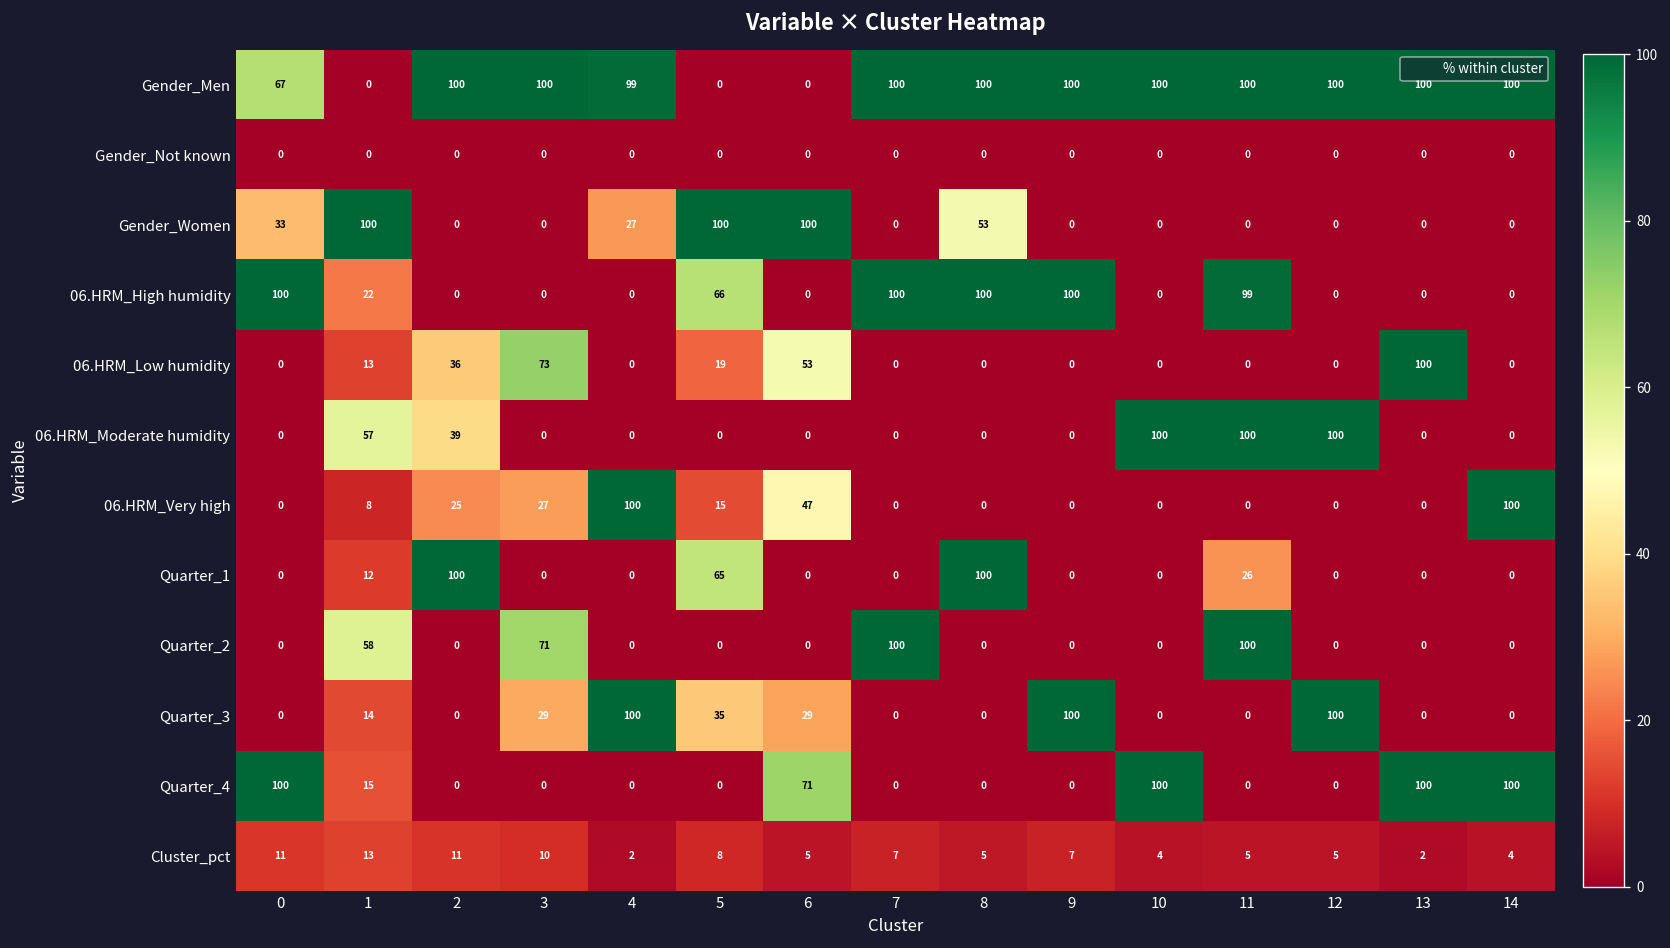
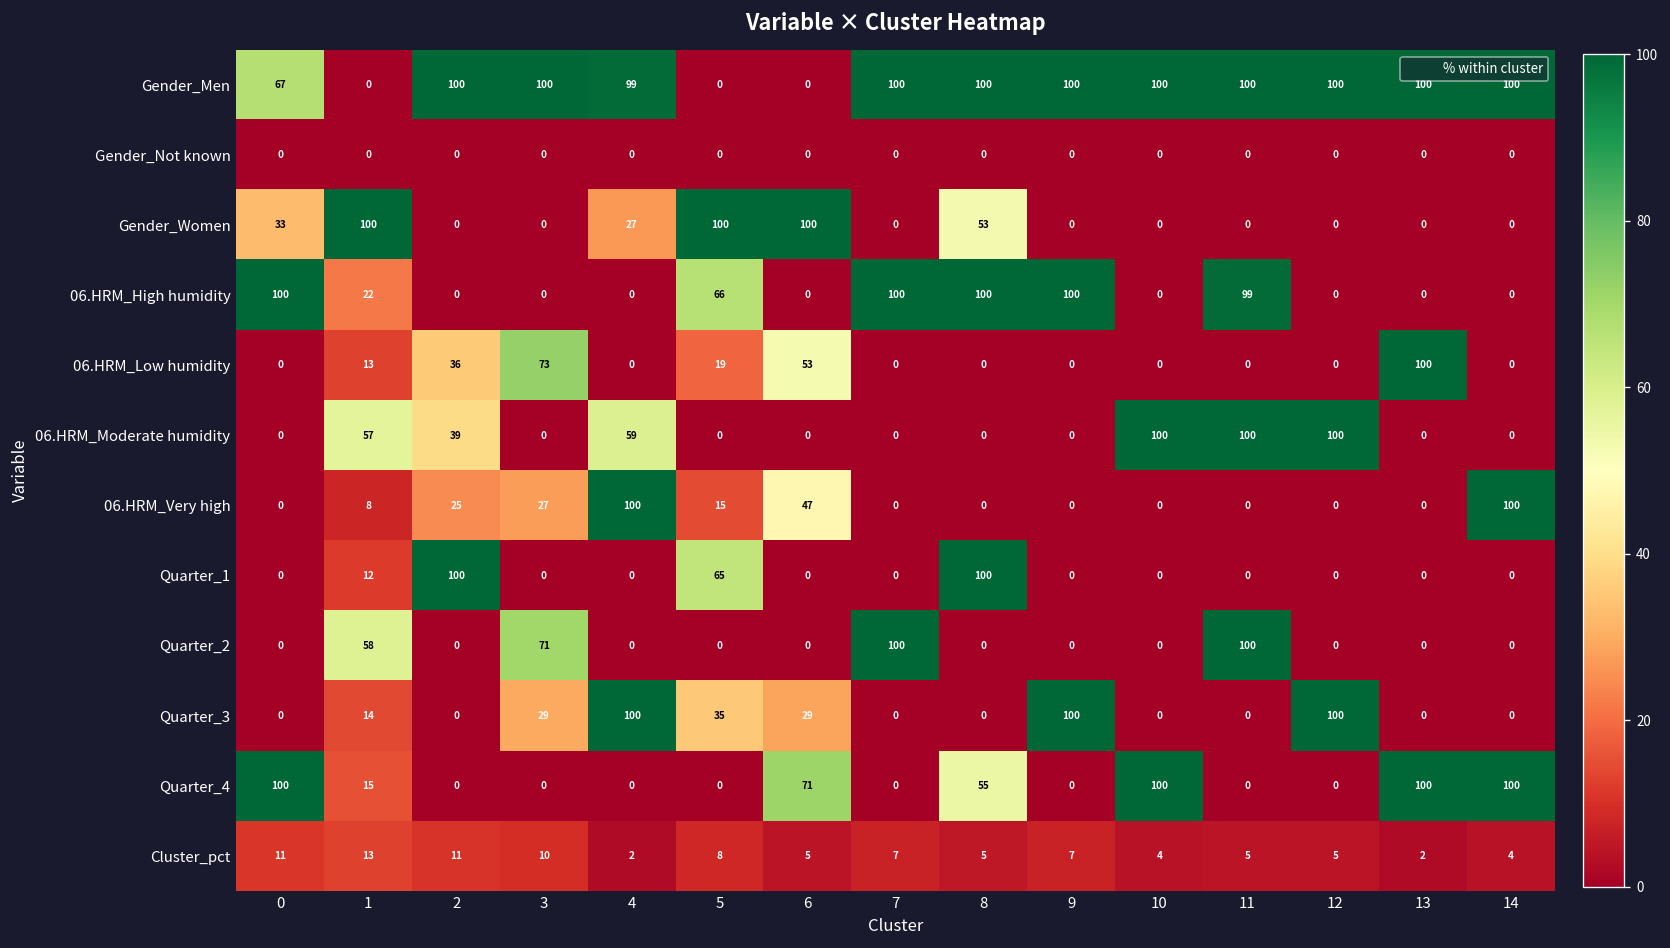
  {
    "Gender_Men": {
      "0": 67,
      "1": 0,
      "2": 100,
      "3": 100,
      "4": 99,
      "5": 0,
      "6": 0,
      "7": 100,
      "8": 100,
      "9": 100,
      "10": 100,
      "11": 100,
      "12": 100,
      "13": 100,
      "14": 100
    },
    "Gender_Not known": {
      "0": 0,
      "1": 0,
      "2": 0,
      "3": 0,
      "4": 0,
      "5": 0,
      "6": 0,
      "7": 0,
      "8": 0,
      "9": 0,
      "10": 0,
      "11": 0,
      "12": 0,
      "13": 0,
      "14": 0
    },
    "Gender_Women": {
      "0": 33,
      "1": 100,
      "2": 0,
      "3": 0,
      "4": 27,
      "5": 100,
      "6": 100,
      "7": 0,
      "8": 53,
      "9": 0,
      "10": 0,
      "11": 0,
      "12": 0,
      "13": 0,
      "14": 0
    },
    "06.HRM_High humidity": {
      "0": 100,
      "1": 22,
      "2": 0,
      "3": 0,
      "4": 0,
      "5": 66,
      "6": 0,
      "7": 100,
      "8": 100,
      "9": 100,
      "10": 0,
      "11": 99,
      "12": 0,
      "13": 0,
      "14": 0
    },
    "06.HRM_Low humidity": {
      "0": 0,
      "1": 13,
      "2": 36,
      "3": 73,
      "4": 0,
      "5": 19,
      "6": 53,
      "7": 0,
      "8": 0,
      "9": 0,
      "10": 0,
      "11": 0,
      "12": 0,
      "13": 100,
      "14": 0
    },
    "06.HRM_Moderate humidity": {
      "0": 0,
      "1": 57,
      "2": 39,
      "3": 0,
-     "4": 0,
+     "4": 59,
      "5": 0,
      "6": 0,
      "7": 0,
      "8": 0,
      "9": 0,
      "10": 100,
      "11": 100,
      "12": 100,
      "13": 0,
      "14": 0
    },
    "06.HRM_Very high": {
      "0": 0,
      "1": 8,
      "2": 25,
      "3": 27,
      "4": 100,
      "5": 15,
      "6": 47,
      "7": 0,
      "8": 0,
      "9": 0,
      "10": 0,
      "11": 0,
      "12": 0,
      "13": 0,
      "14": 100
    },
    "Quarter_1": {
      "0": 0,
      "1": 12,
      "2": 100,
      "3": 0,
      "4": 0,
      "5": 65,
      "6": 0,
      "7": 0,
      "8": 100,
      "9": 0,
      "10": 0,
-     "11": 26,
+     "11": 0,
      "12": 0,
      "13": 0,
      "14": 0
    },
    "Quarter_2": {
      "0": 0,
      "1": 58,
      "2": 0,
      "3": 71,
      "4": 0,
      "5": 0,
      "6": 0,
      "7": 100,
      "8": 0,
      "9": 0,
      "10": 0,
      "11": 100,
      "12": 0,
      "13": 0,
      "14": 0
    },
    "Quarter_3": {
      "0": 0,
      "1": 14,
      "2": 0,
      "3": 29,
      "4": 100,
      "5": 35,
      "6": 29,
      "7": 0,
      "8": 0,
      "9": 100,
      "10": 0,
      "11": 0,
      "12": 100,
      "13": 0,
      "14": 0
    },
    "Quarter_4": {
      "0": 100,
      "1": 15,
      "2": 0,
      "3": 0,
      "4": 0,
      "5": 0,
      "6": 71,
      "7": 0,
-     "8": 0,
+     "8": 55,
      "9": 0,
      "10": 100,
      "11": 0,
      "12": 0,
      "13": 100,
      "14": 100
    },
    "Cluster_pct": {
      "0": 11,
      "1": 13,
      "2": 11,
      "3": 10,
      "4": 2,
      "5": 8,
      "6": 5,
      "7": 7,
      "8": 5,
      "9": 7,
      "10": 4,
      "11": 5,
      "12": 5,
      "13": 2,
      "14": 4
    }
  }
